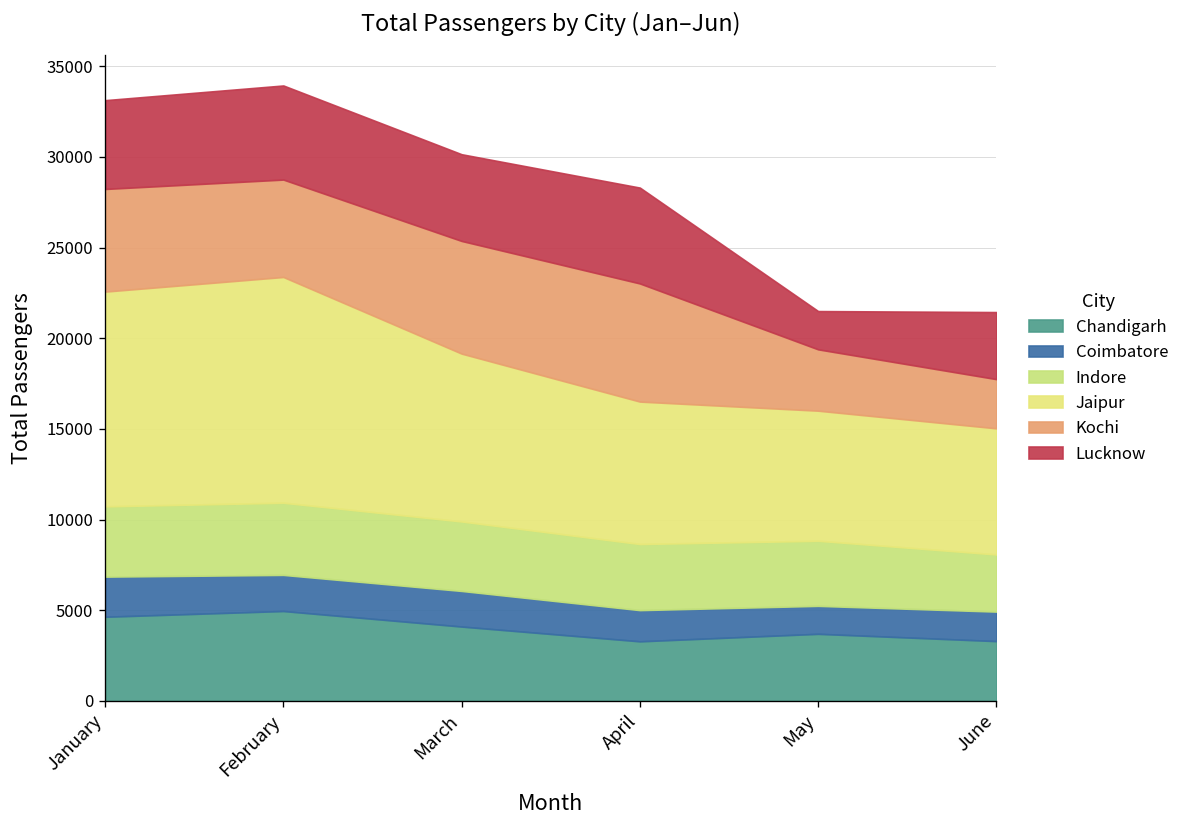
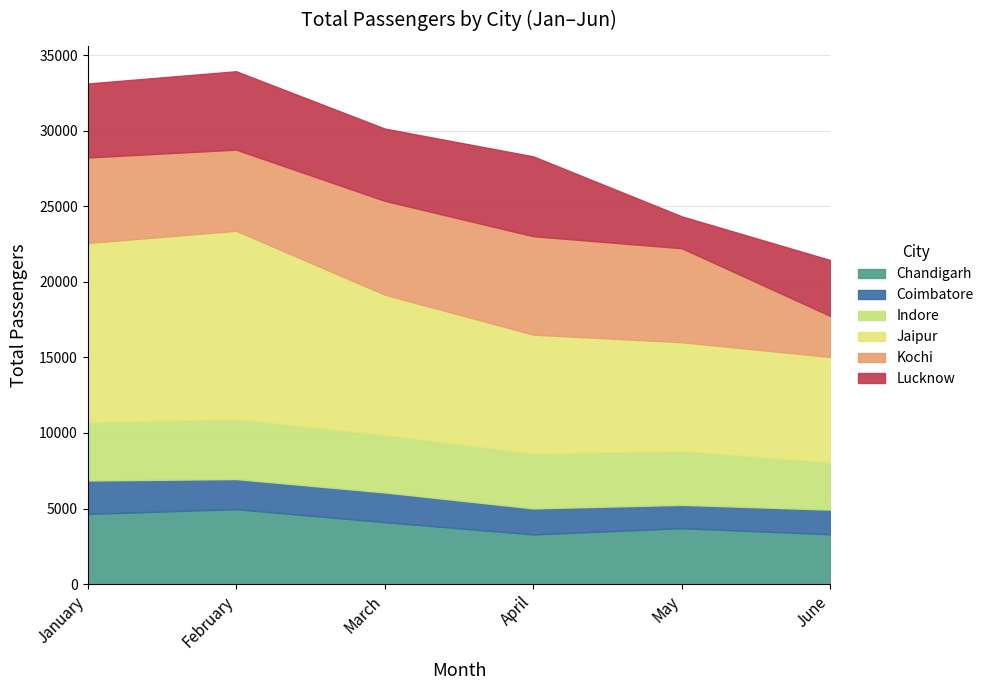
  {
    "Kochi": {
      "January": 5700,
      "February": 5400,
      "March": 6200,
      "April": 6500,
-     "May": 3400,
+     "May": 6200,
      "June": 2700
    },
    "Lucknow": {
      "January": 4900,
      "February": 5200,
      "March": 4800,
      "April": 5300,
      "May": 2100,
      "June": 3700
    }
  }
